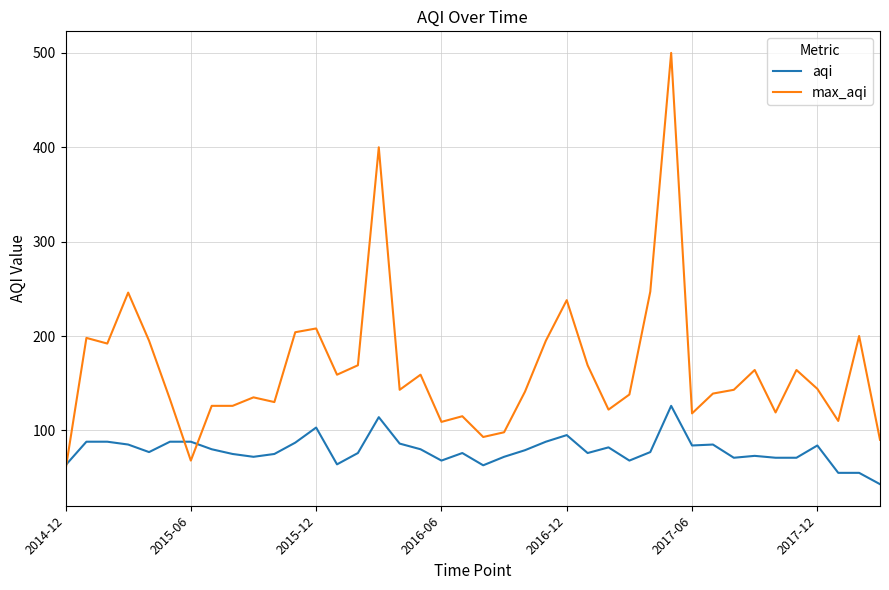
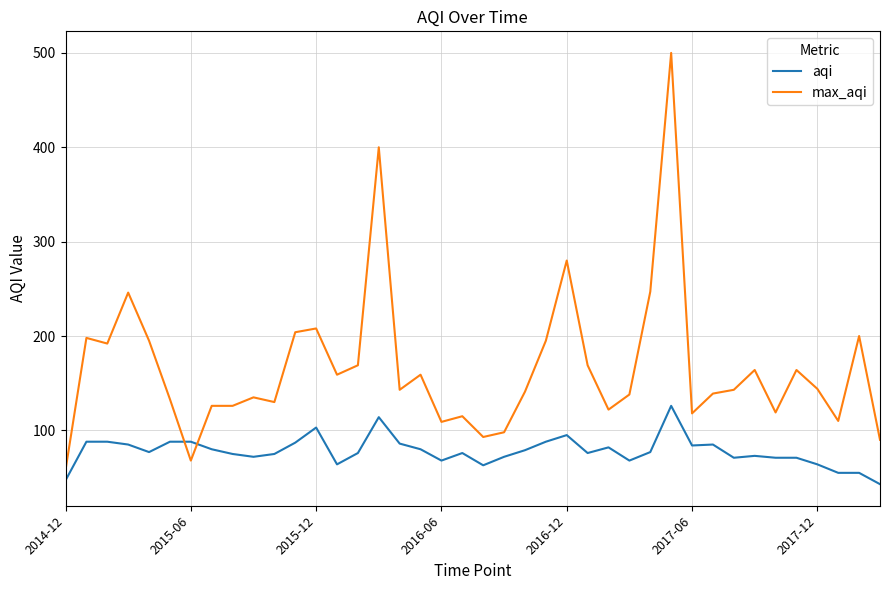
  {
    "aqi": {
-     "2014-12": 60,
+     "2014-12": 50,
      "2015-06": 90,
      "2015-12": 100,
      "2016-06": 70,
      "2016-12": 100,
      "2017-06": 80,
-     "2017-12": 80
+     "2017-12": 60
    },
    "max_aqi": {
      "2014-12": 60,
      "2015-06": 70,
      "2015-12": 210,
      "2016-06": 110,
-     "2016-12": 240,
+     "2016-12": 280,
      "2017-06": 120,
      "2017-12": 140
    }
  }
